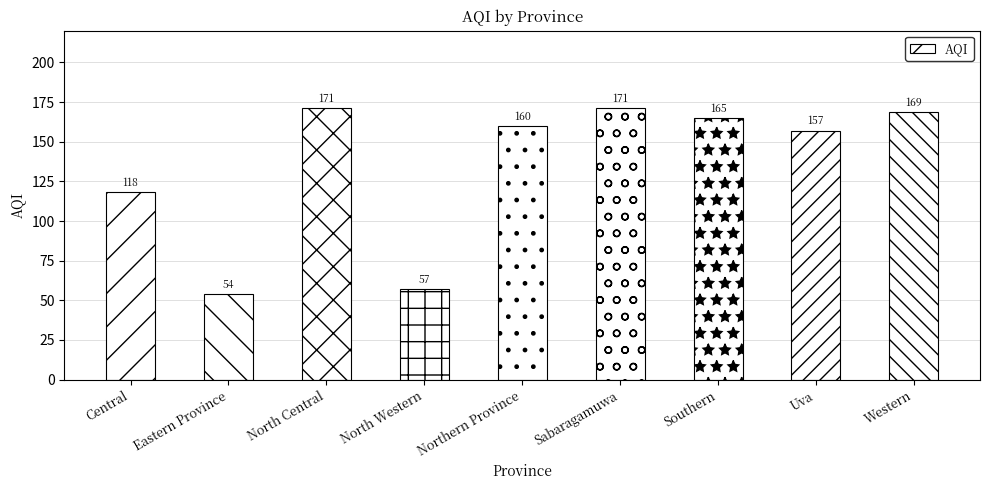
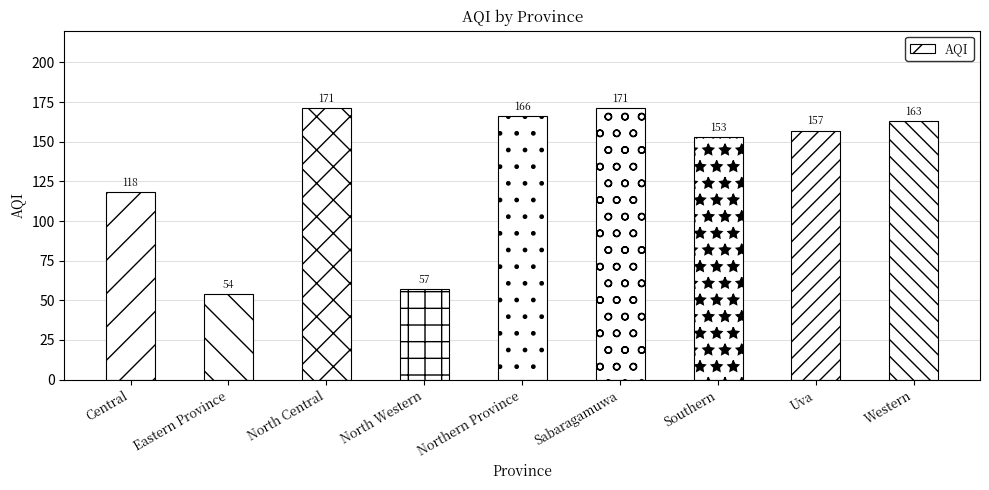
  {
    "Central": 118,
    "Eastern Province": 54,
    "North Central": 171,
    "North Western": 57,
-   "Northern Province": 160,
+   "Northern Province": 166,
    "Sabaragamuwa": 171,
-   "Southern": 165,
+   "Southern": 153,
    "Uva": 157,
-   "Western": 169
+   "Western": 163
  }
